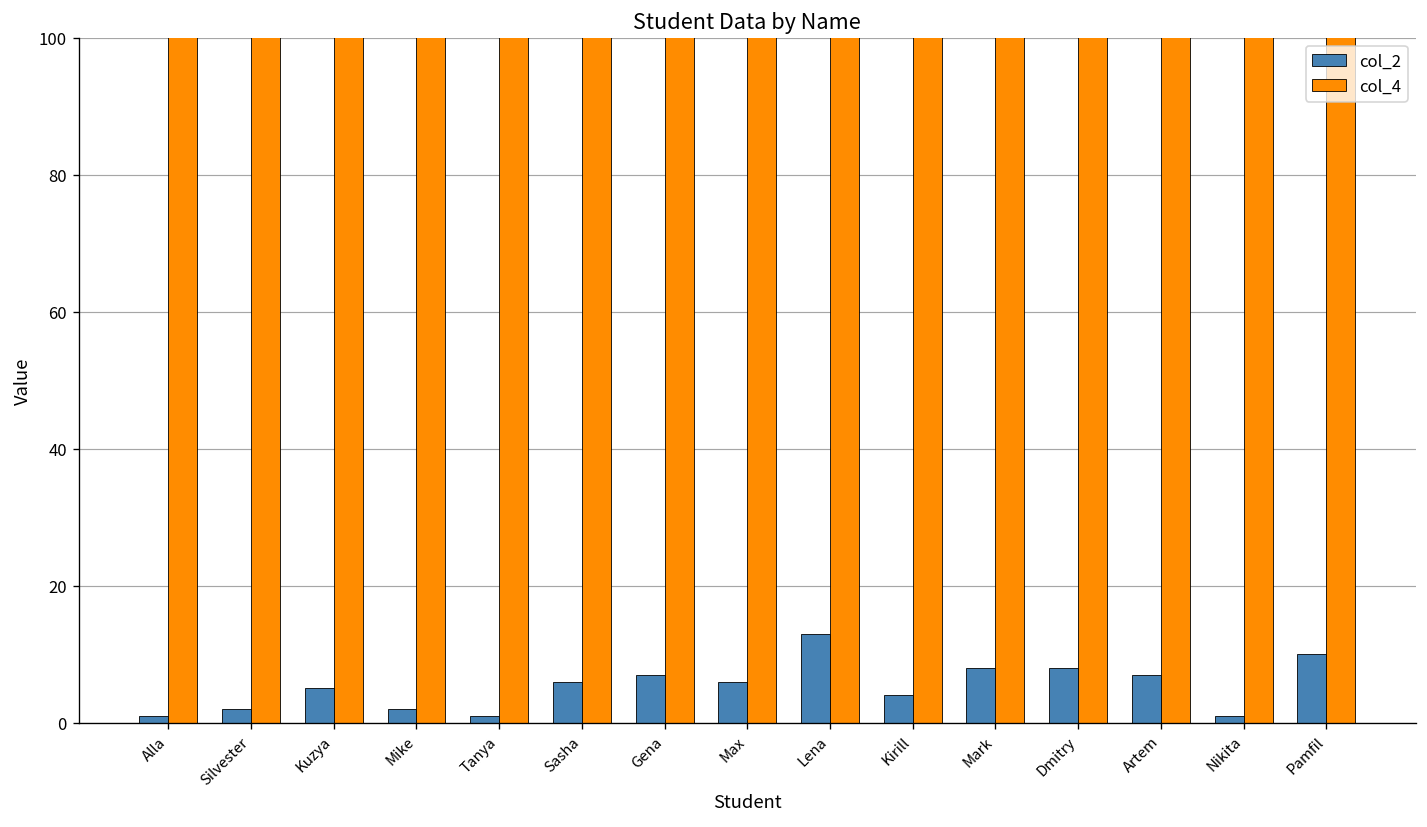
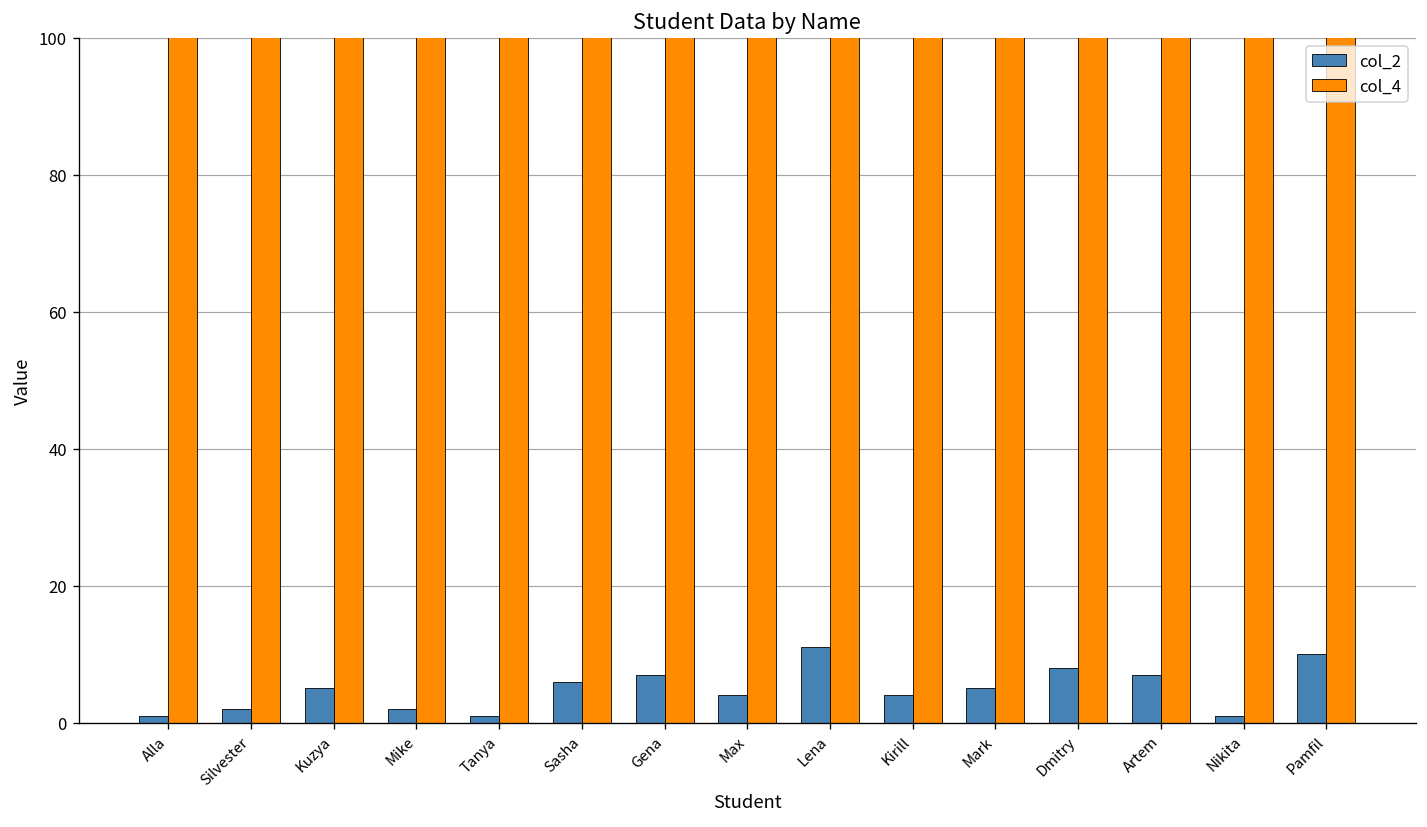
  {
    "col_2": {
      "Alla": 1,
      "Silvester": 2,
      "Kuzya": 5,
      "Mike": 2,
      "Tanya": 1,
      "Sasha": 6,
      "Gena": 7,
-     "Max": 6,
-     "Lena": 13,
+     "Max": 4,
+     "Lena": 11,
      "Kirill": 4,
-     "Mark": 8,
+     "Mark": 5,
      "Dmitry": 8,
      "Artem": 7,
      "Nikita": 1,
      "Pamfil": 10
    }
  }
